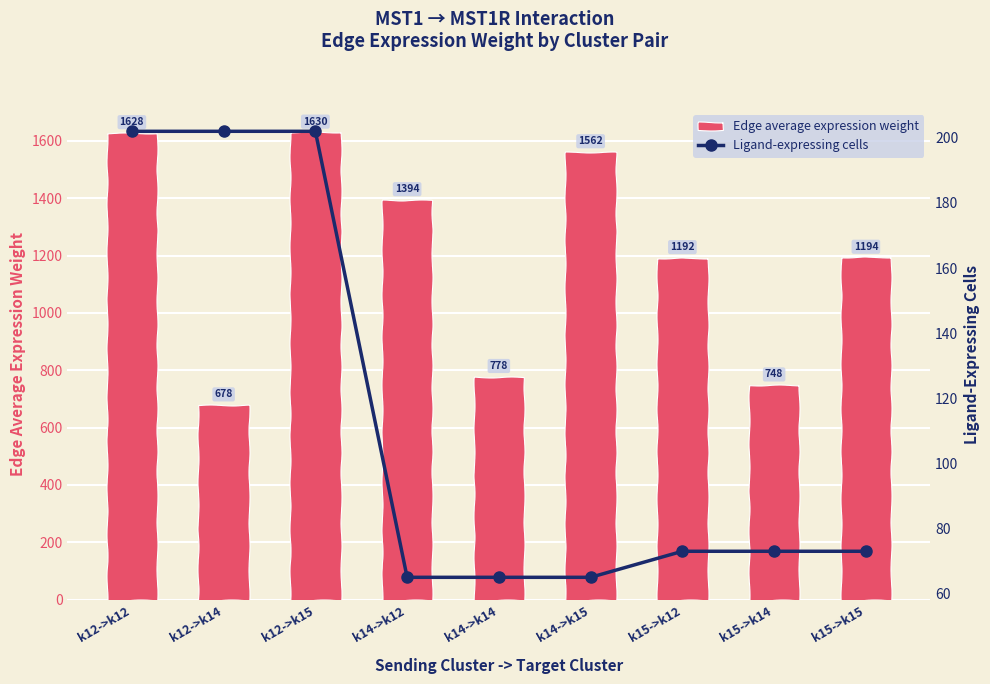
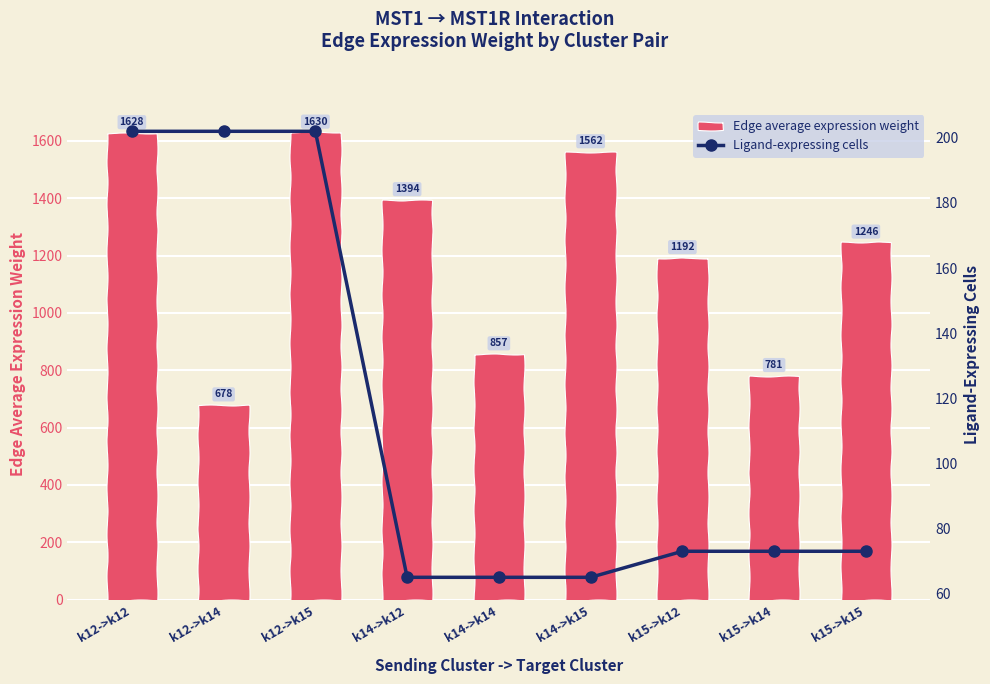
  {
    "Edge average expression weight": {
-     "k14->k14": 778,
-     "k15->k14": 748,
-     "k15->k15": 1194
+     "k14->k14": 857,
+     "k15->k14": 781,
+     "k15->k15": 1246
    }
  }
